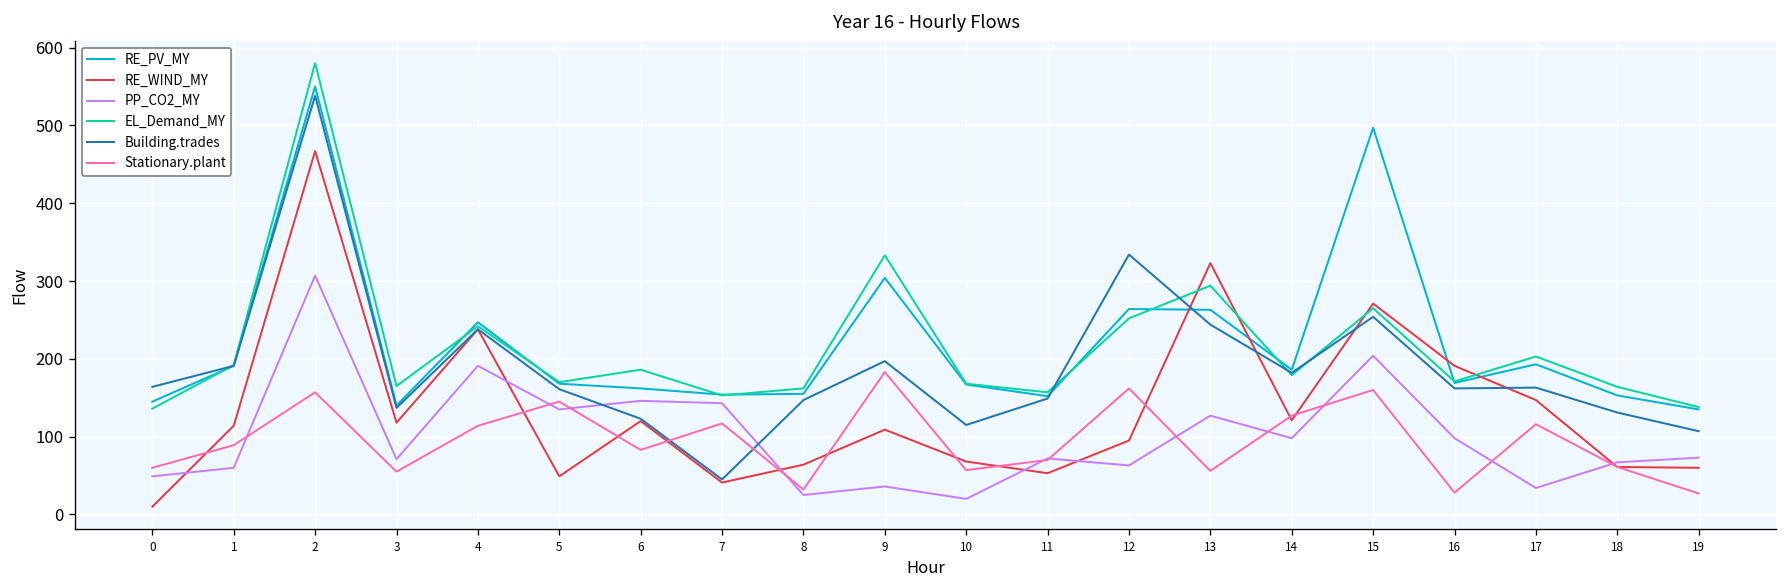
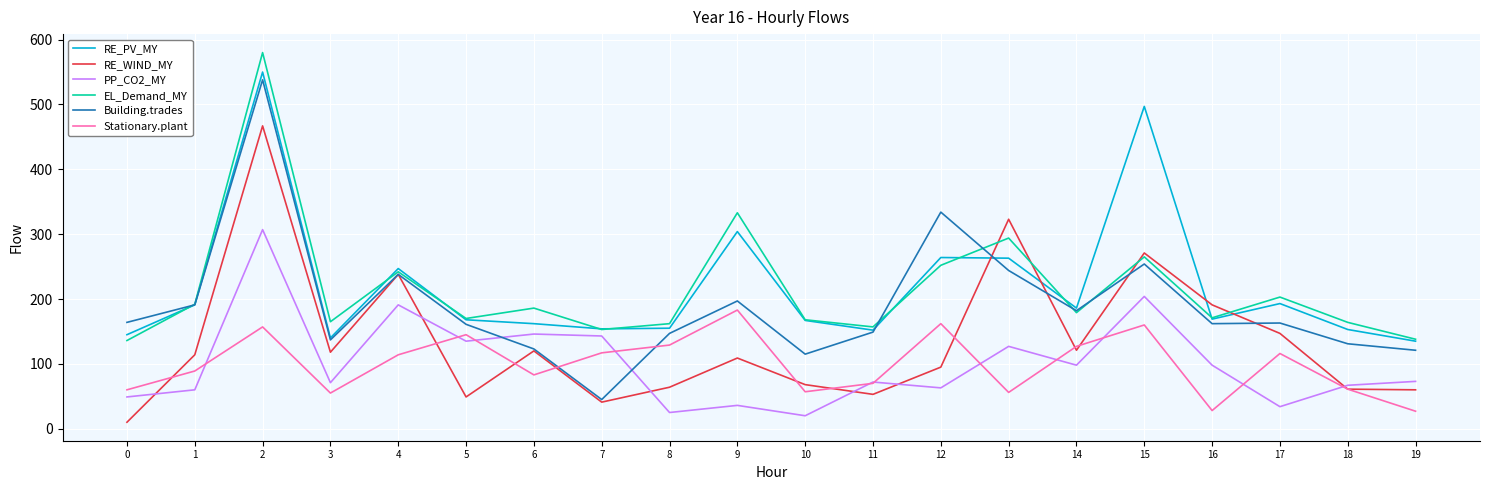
  {
    "RE_PV_MY": {
      "0": 150,
      "2": 550,
      "4": 250,
      "6": 160,
      "8": 160,
      "9": 300,
      "12": 260,
      "13": 260,
      "14": 190,
      "15": 500,
      "17": 190,
      "18": 150
    },
    "RE_WIND_MY": {
      "0": 10,
      "1": 110,
      "2": 470,
      "3": 120,
      "5": 50,
      "7": 40,
      "8": 60,
      "9": 110,
      "10": 70,
      "11": 50,
      "12": 100,
      "13": 320,
      "14": 120,
      "15": 270,
      "16": 190,
      "17": 150,
      "19": 60
    },
    "PP_CO2_MY": {
      "0": 50,
      "1": 60,
      "2": 310,
      "3": 70,
      "4": 190,
      "5": 140,
      "6": 150,
      "7": 140,
      "8": 30,
      "9": 40,
      "10": 20,
      "12": 60,
      "13": 130,
      "14": 100,
      "15": 200,
      "16": 100,
      "17": 30,
      "18": 70,
      "19": 70
    },
    "EL_Demand_MY": {
      "0": 140,
      "2": 580,
      "3": 170,
      "4": 240,
      "6": 190,
      "8": 160,
      "9": 330,
      "11": 160,
      "12": 250,
      "13": 290,
      "15": 270,
      "17": 200,
      "18": 160
    },
    "Building.trades": {
      "0": 160,
      "2": 540,
      "5": 160,
      "7": 50,
      "8": 150,
      "9": 200,
      "10": 120,
      "12": 330,
      "13": 240,
      "15": 250,
      "16": 160,
      "17": 160,
      "18": 130,
-     "19": 110
+     "19": 120
    },
    "Stationary.plant": {
      "0": 60,
      "1": 90,
      "2": 160,
      "3": 60,
      "4": 110,
      "5": 150,
      "6": 80,
      "7": 120,
-     "8": 30,
+     "8": 130,
      "9": 180,
      "10": 60,
      "12": 160,
      "13": 60,
      "14": 130,
      "15": 160,
      "16": 30,
      "17": 120,
      "19": 30
    }
  }
